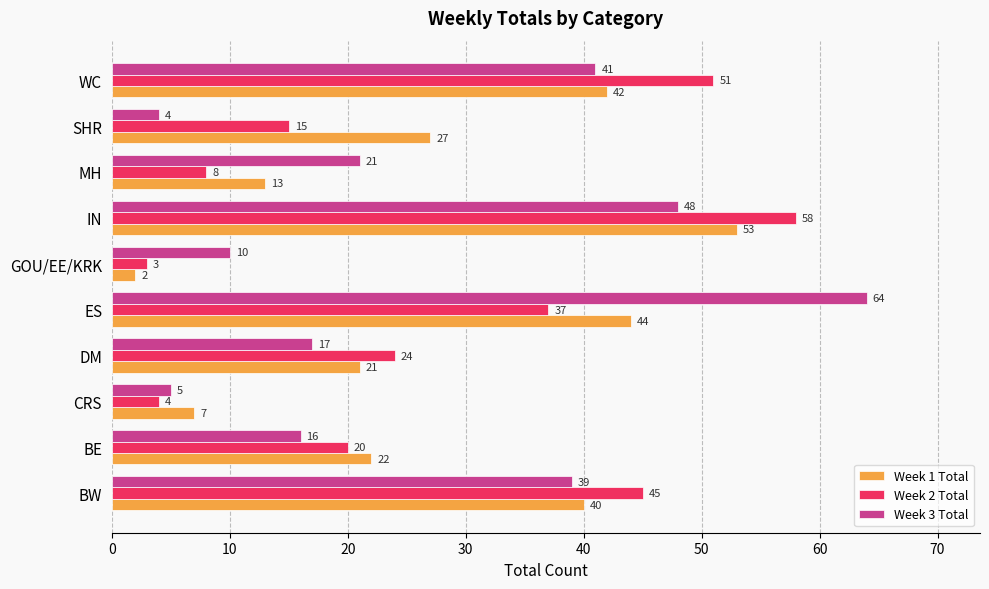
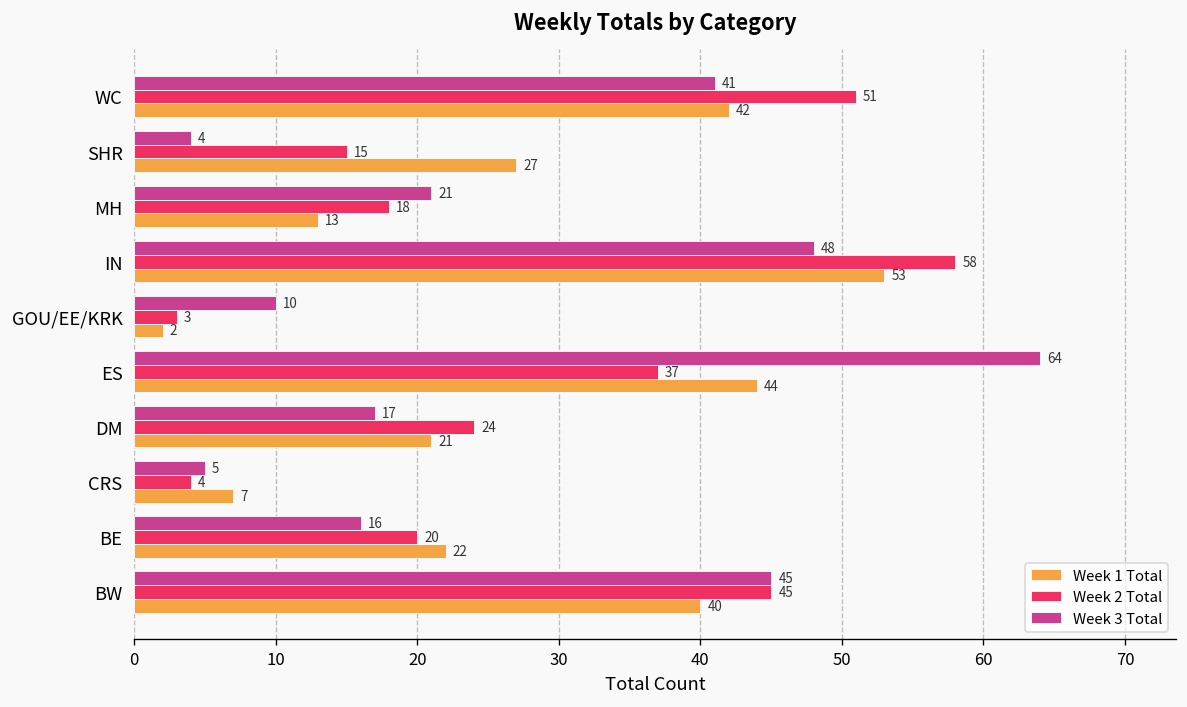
  {
    "Week 1 Total": {
      "WC": 42,
      "SHR": 27,
      "MH": 13,
      "IN": 53,
      "GOU/EE/KRK": 2,
      "ES": 44,
      "DM": 21,
      "CRS": 7,
      "BE": 22,
      "BW": 40
    },
    "Week 2 Total": {
      "WC": 51,
      "SHR": 15,
-     "MH": 8,
+     "MH": 18,
      "IN": 58,
      "GOU/EE/KRK": 3,
      "ES": 37,
      "DM": 24,
      "CRS": 4,
      "BE": 20,
      "BW": 45
    },
    "Week 3 Total": {
      "WC": 41,
      "SHR": 4,
      "MH": 21,
      "IN": 48,
      "GOU/EE/KRK": 10,
      "ES": 64,
      "DM": 17,
      "CRS": 5,
      "BE": 16,
-     "BW": 39
+     "BW": 45
    }
  }
